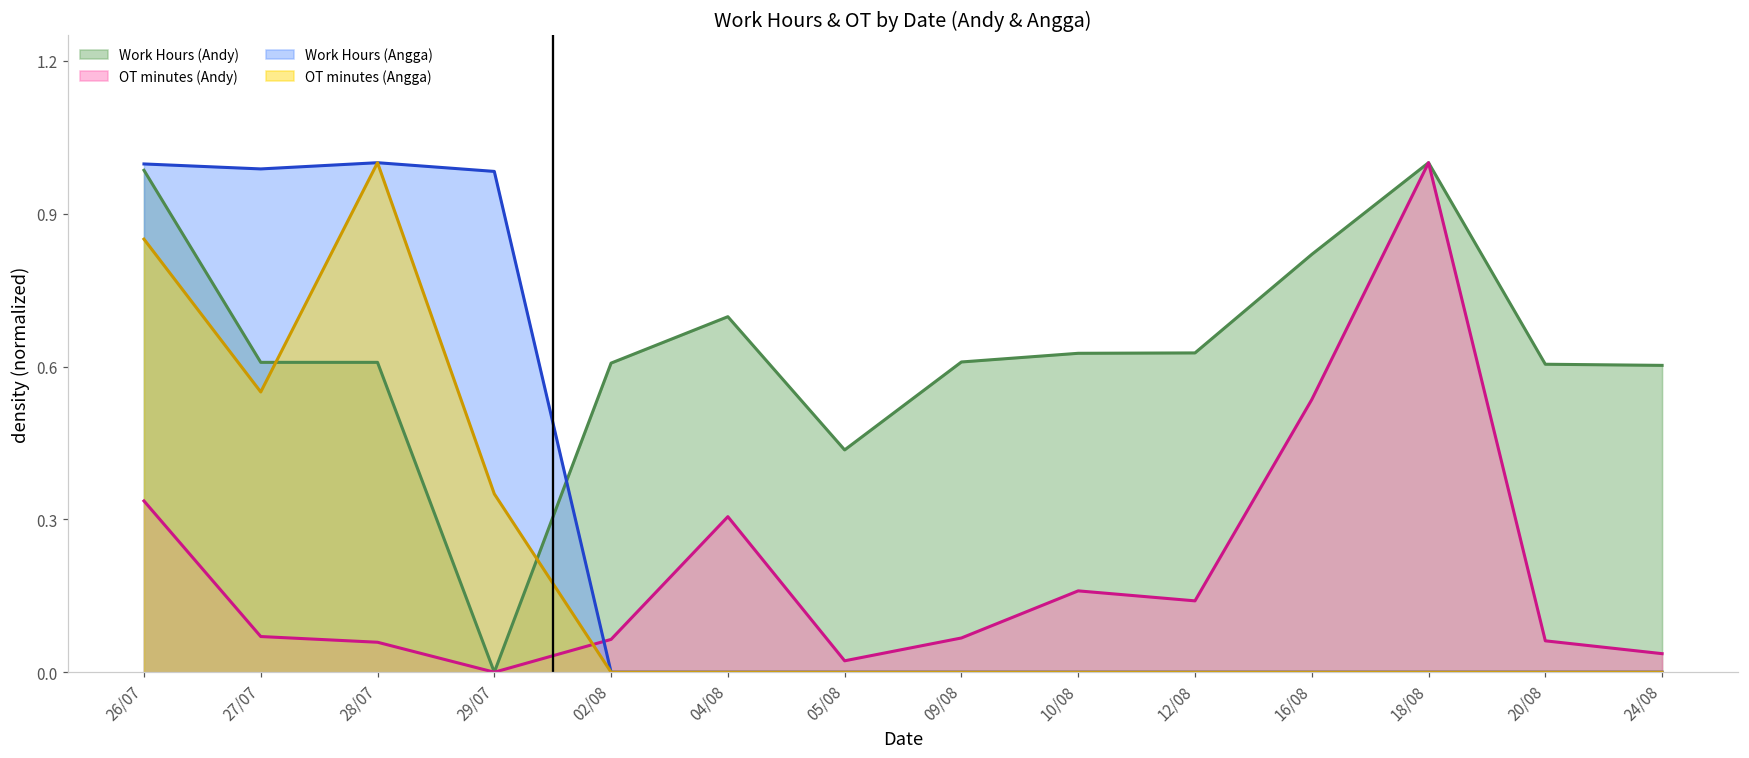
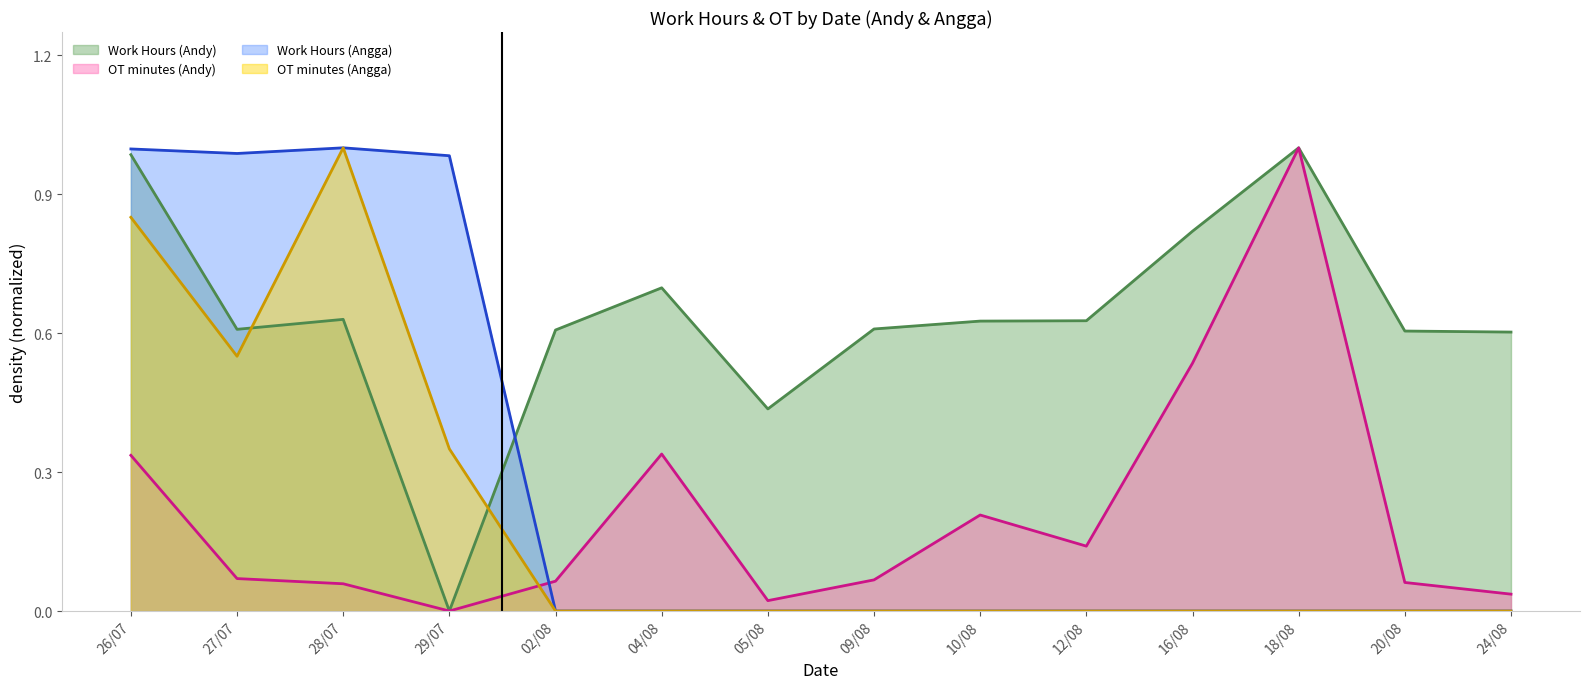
  {
    "Work Hours (Andy)": {
      "26/07": 0.99,
      "27/07": 0.61,
-     "28/07": 0.61,
+     "28/07": 0.63,
      "02/08": 0.61,
      "04/08": 0.70,
      "05/08": 0.44,
      "09/08": 0.61,
      "10/08": 0.63,
      "12/08": 0.63,
      "16/08": 0.82,
      "20/08": 0.60,
      "24/08": 0.60
    },
    "OT minutes (Andy)": {
      "26/07": 0.34,
      "27/07": 0.07,
      "28/07": 0.06,
      "02/08": 0.06,
-     "04/08": 0.31,
+     "04/08": 0.34,
      "05/08": 0.02,
      "09/08": 0.07,
-     "10/08": 0.16,
+     "10/08": 0.21,
      "12/08": 0.14,
      "16/08": 0.54,
      "20/08": 0.06,
      "24/08": 0.04
    },
    "Work Hours (Angga)": {
      "26/07": 1.00,
      "27/07": 0.99,
      "29/07": 0.98
    },
    "OT minutes (Angga)": {
      "26/07": 0.85,
      "27/07": 0.55,
      "29/07": 0.35
    }
  }
